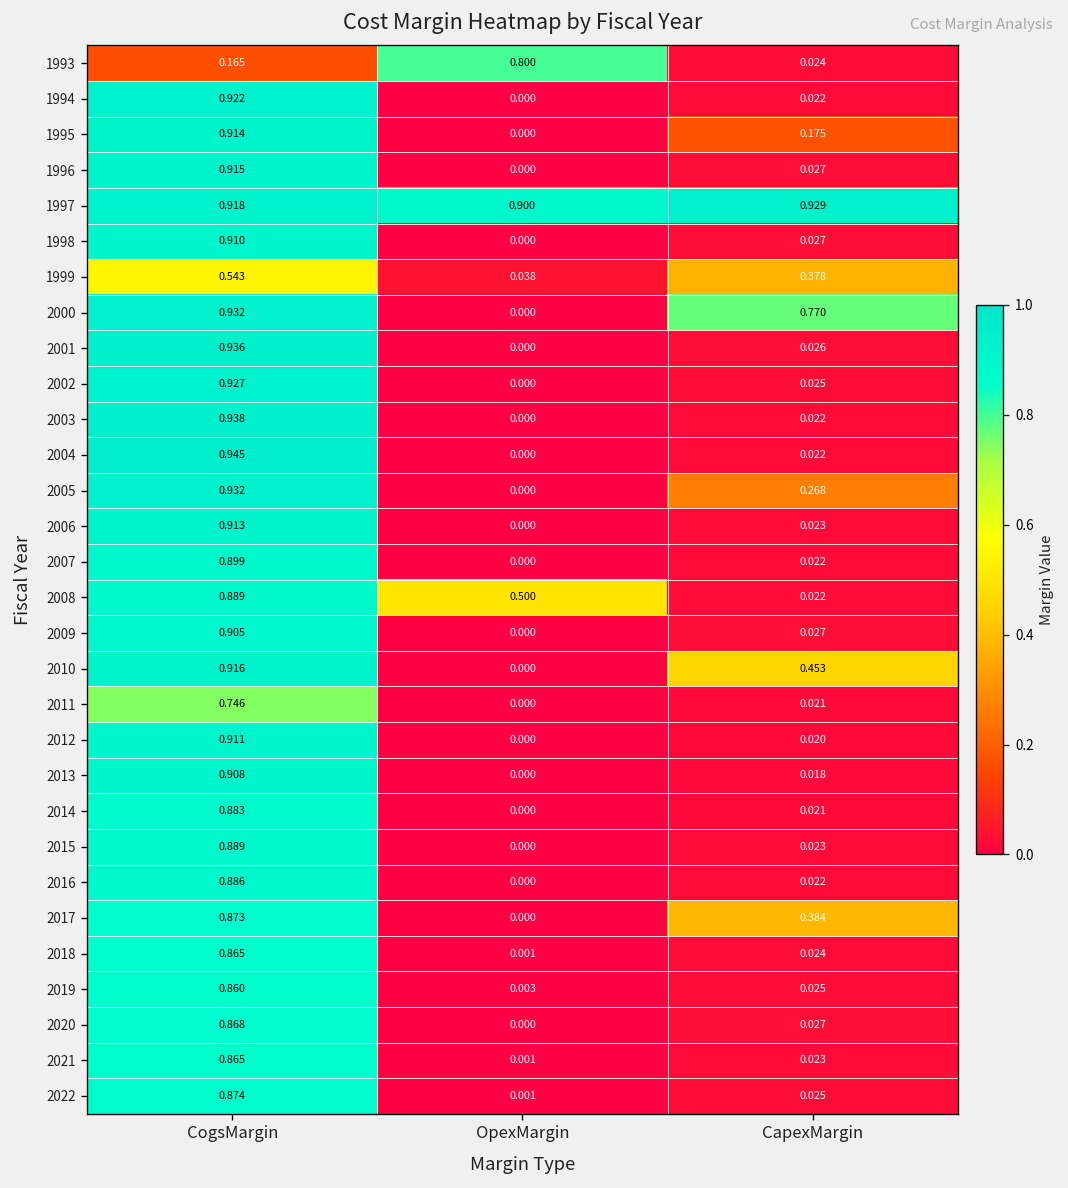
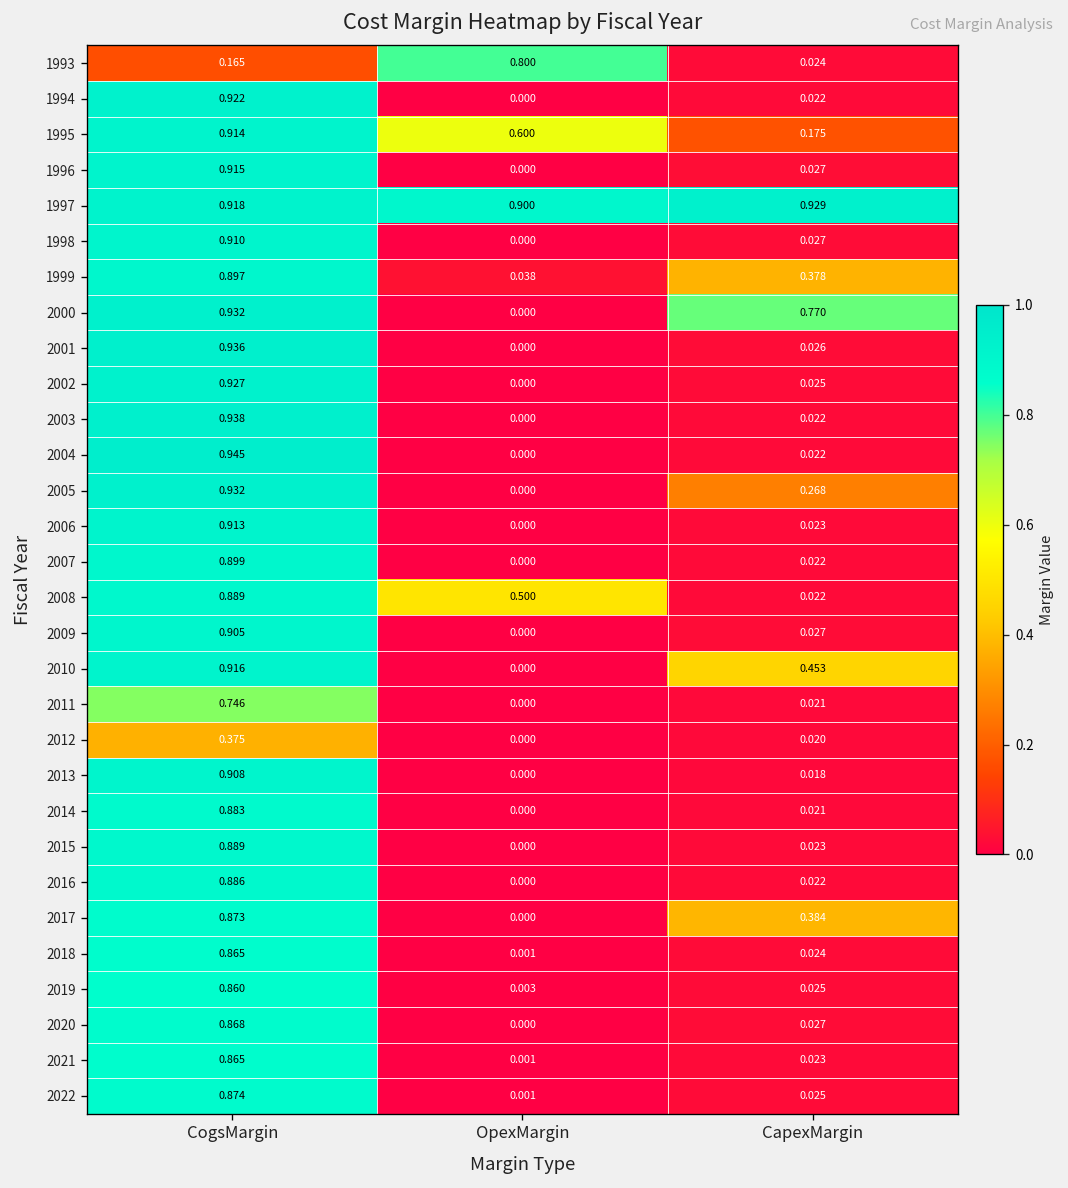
  {
    "1993": {
      "CogsMargin": 0.165,
      "OpexMargin": 0.800,
      "CapexMargin": 0.024
    },
    "1994": {
      "CogsMargin": 0.922,
      "OpexMargin": 0.000,
      "CapexMargin": 0.022
    },
    "1995": {
      "CogsMargin": 0.914,
-     "OpexMargin": 0.000,
+     "OpexMargin": 0.600,
      "CapexMargin": 0.175
    },
    "1996": {
      "CogsMargin": 0.915,
      "OpexMargin": 0.000,
      "CapexMargin": 0.027
    },
    "1997": {
      "CogsMargin": 0.918,
      "OpexMargin": 0.900,
      "CapexMargin": 0.929
    },
    "1998": {
      "CogsMargin": 0.910,
      "OpexMargin": 0.000,
      "CapexMargin": 0.027
    },
    "1999": {
-     "CogsMargin": 0.543,
+     "CogsMargin": 0.897,
      "OpexMargin": 0.038,
      "CapexMargin": 0.378
    },
    "2000": {
      "CogsMargin": 0.932,
      "OpexMargin": 0.000,
      "CapexMargin": 0.770
    },
    "2001": {
      "CogsMargin": 0.936,
      "OpexMargin": 0.000,
      "CapexMargin": 0.026
    },
    "2002": {
      "CogsMargin": 0.927,
      "OpexMargin": 0.000,
      "CapexMargin": 0.025
    },
    "2003": {
      "CogsMargin": 0.938,
      "OpexMargin": 0.000,
      "CapexMargin": 0.022
    },
    "2004": {
      "CogsMargin": 0.945,
      "OpexMargin": 0.000,
      "CapexMargin": 0.022
    },
    "2005": {
      "CogsMargin": 0.932,
      "OpexMargin": 0.000,
      "CapexMargin": 0.268
    },
    "2006": {
      "CogsMargin": 0.913,
      "OpexMargin": 0.000,
      "CapexMargin": 0.023
    },
    "2007": {
      "CogsMargin": 0.899,
      "OpexMargin": 0.000,
      "CapexMargin": 0.022
    },
    "2008": {
      "CogsMargin": 0.889,
      "OpexMargin": 0.500,
      "CapexMargin": 0.022
    },
    "2009": {
      "CogsMargin": 0.905,
      "OpexMargin": 0.000,
      "CapexMargin": 0.027
    },
    "2010": {
      "CogsMargin": 0.916,
      "OpexMargin": 0.000,
      "CapexMargin": 0.453
    },
    "2011": {
      "CogsMargin": 0.746,
      "OpexMargin": 0.000,
      "CapexMargin": 0.021
    },
    "2012": {
-     "CogsMargin": 0.911,
+     "CogsMargin": 0.375,
      "OpexMargin": 0.000,
      "CapexMargin": 0.020
    },
    "2013": {
      "CogsMargin": 0.908,
      "OpexMargin": 0.000,
      "CapexMargin": 0.018
    },
    "2014": {
      "CogsMargin": 0.883,
      "OpexMargin": 0.000,
      "CapexMargin": 0.021
    },
    "2015": {
      "CogsMargin": 0.889,
      "OpexMargin": 0.000,
      "CapexMargin": 0.023
    },
    "2016": {
      "CogsMargin": 0.886,
      "OpexMargin": 0.000,
      "CapexMargin": 0.022
    },
    "2017": {
      "CogsMargin": 0.873,
      "OpexMargin": 0.000,
      "CapexMargin": 0.384
    },
    "2018": {
      "CogsMargin": 0.865,
      "OpexMargin": 0.001,
      "CapexMargin": 0.024
    },
    "2019": {
      "CogsMargin": 0.860,
      "OpexMargin": 0.003,
      "CapexMargin": 0.025
    },
    "2020": {
      "CogsMargin": 0.868,
      "OpexMargin": 0.000,
      "CapexMargin": 0.027
    },
    "2021": {
      "CogsMargin": 0.865,
      "OpexMargin": 0.001,
      "CapexMargin": 0.023
    },
    "2022": {
      "CogsMargin": 0.874,
      "OpexMargin": 0.001,
      "CapexMargin": 0.025
    }
  }
